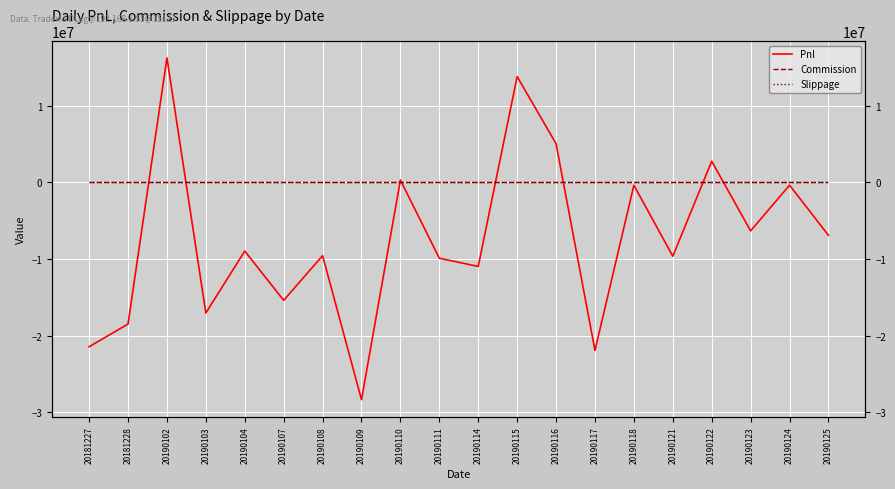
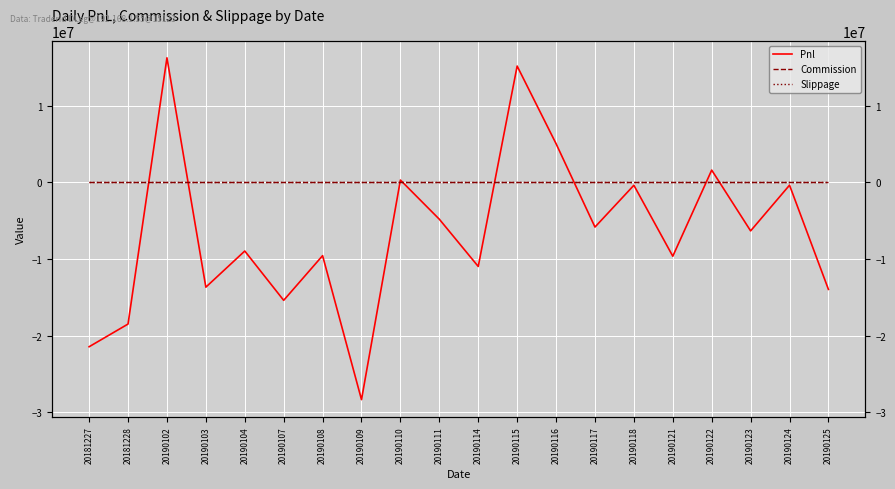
  {
    "Pnl": {
      "20181227": -21000000,
      "20181228": -19000000,
      "20190102": 16000000,
-     "20190103": -17000000,
+     "20190103": -14000000,
      "20190104": -9000000,
      "20190107": -15000000,
      "20190108": -10000000,
      "20190109": -28000000,
-     "20190111": -10000000,
+     "20190111": -5000000,
      "20190114": -11000000,
-     "20190115": 14000000,
+     "20190115": 15000000,
      "20190116": 5000000,
-     "20190117": -22000000,
+     "20190117": -6000000,
      "20190118": 0,
      "20190121": -10000000,
-     "20190122": 3000000,
+     "20190122": 2000000,
      "20190123": -6000000,
      "20190124": 0,
-     "20190125": -7000000
+     "20190125": -14000000
    },
    "Slippage": {
      "20181227": 0,
      "20181228": 0,
      "20190102": 0,
      "20190103": 0,
      "20190104": 0,
      "20190107": 0,
      "20190108": 0,
      "20190109": 0,
      "20190111": 0,
      "20190114": 0,
      "20190115": 0,
      "20190116": 0,
      "20190117": 0,
      "20190118": 0,
      "20190121": 0,
      "20190122": 0,
      "20190123": 0,
      "20190124": 0,
      "20190125": 0
    }
  }
